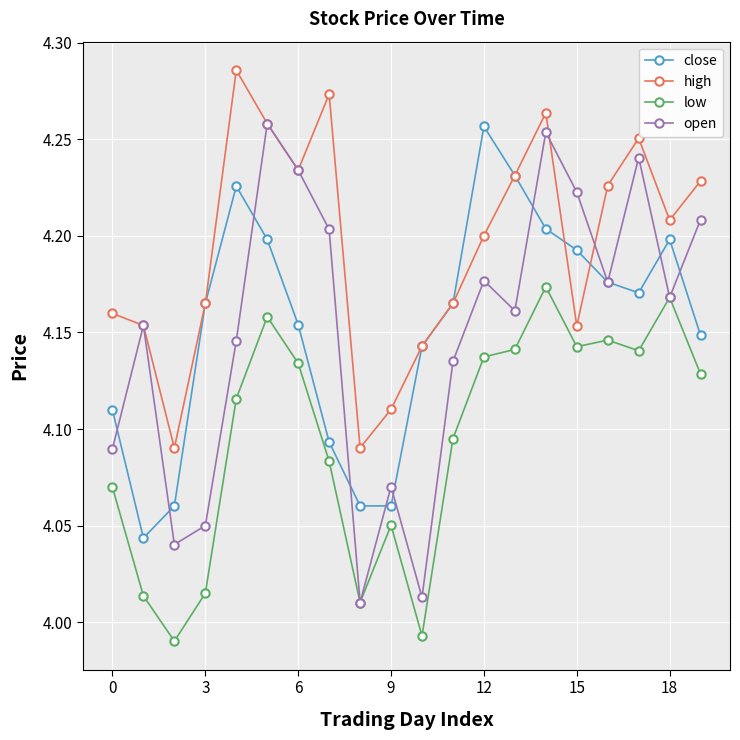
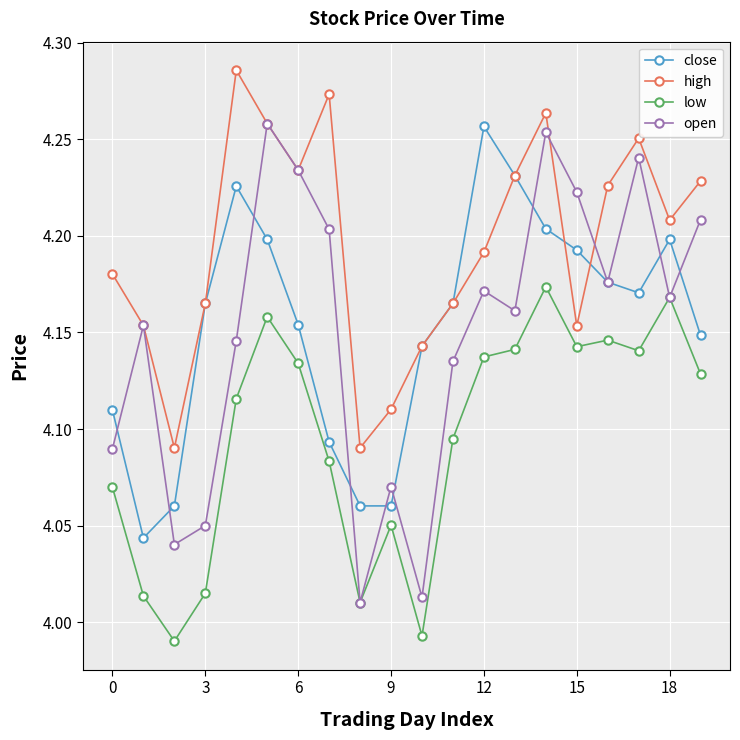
  {
    "close": {
      "0": 4.110,
      "6": 4.154,
      "9": 4.060,
      "12": 4.257,
      "15": 4.193,
      "18": 4.198
    },
    "high": {
-     "0": 4.160,
+     "0": 4.180,
      "9": 4.110,
-     "12": 4.200,
+     "12": 4.192,
      "15": 4.153,
      "18": 4.208
    },
    "low": {
      "0": 4.070,
      "3": 4.015,
      "6": 4.134,
      "9": 4.050,
      "12": 4.137,
      "15": 4.143
    },
    "open": {
      "0": 4.090,
      "3": 4.050,
      "9": 4.070,
-     "12": 4.177,
+     "12": 4.172,
      "15": 4.223
    }
  }
